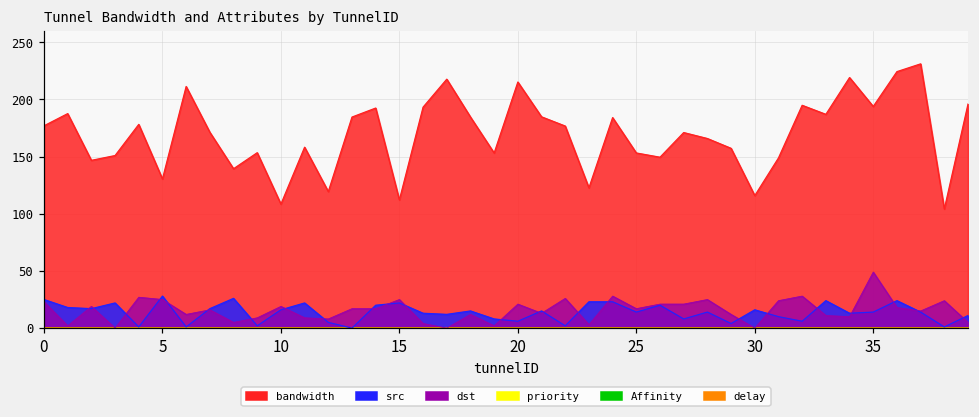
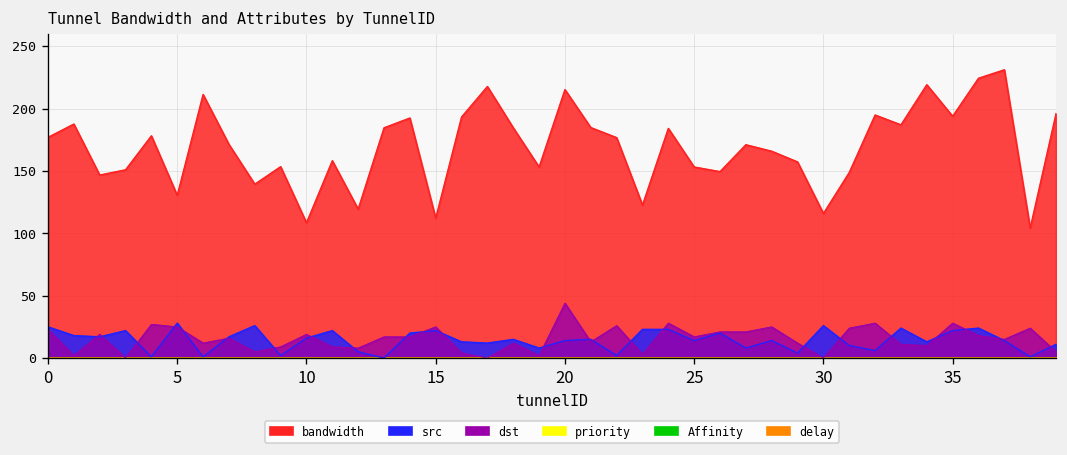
  {
    "bandwidth": {
      "0": 177,
      "5": 130,
      "10": 108,
      "15": 112,
      "20": 215,
      "25": 153,
      "30": 116,
      "35": 194
    },
    "src": {
      "5": 28,
      "10": 16,
      "15": 22,
-     "20": 6,
+     "20": 14,
      "25": 14,
-     "30": 16,
-     "35": 14
+     "30": 26,
+     "35": 22
    },
    "dst": {
      "5": 25,
      "10": 19,
      "15": 25,
-     "20": 21,
+     "20": 44,
      "25": 17,
-     "35": 49
+     "35": 28
    },
    "delay": {
      "0": 0,
      "5": 0,
      "10": 0,
      "15": 0,
      "20": 0,
      "25": 0,
      "35": 0
    }
  }
